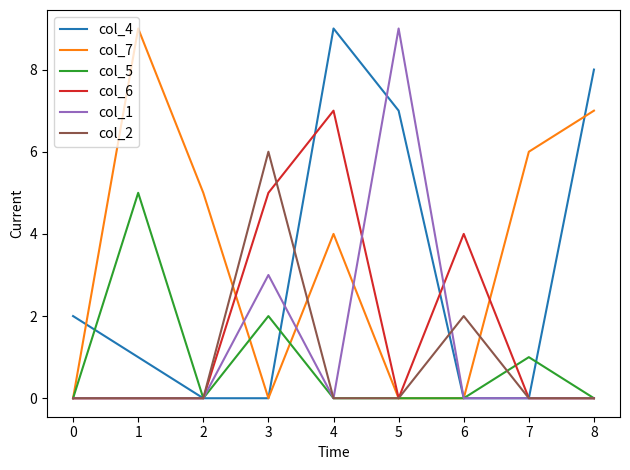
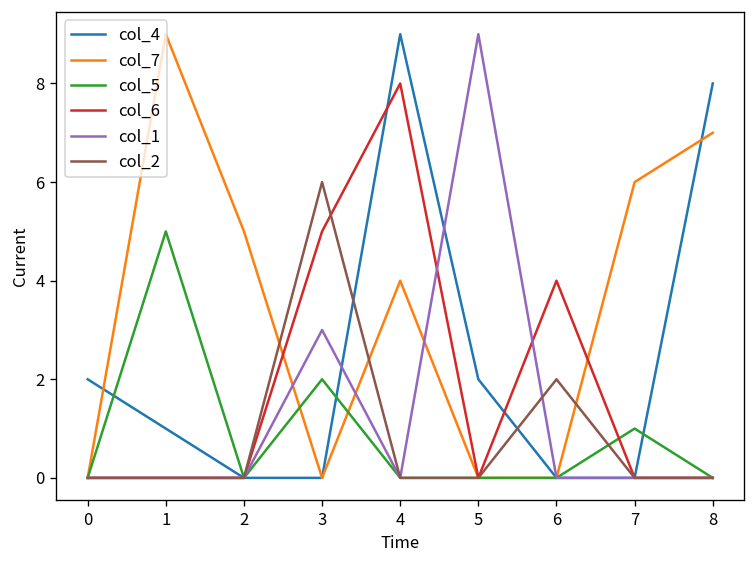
  {
    "col_4": {
      "0": 2,
      "1": 1,
      "4": 9,
-     "5": 7,
+     "5": 2,
      "8": 8
    },
    "col_7": {
      "2": 5,
      "4": 4,
      "7": 6,
      "8": 7
    },
    "col_5": {
      "1": 5,
      "3": 2,
      "7": 1
    },
    "col_6": {
      "3": 5,
-     "4": 7,
+     "4": 8,
      "6": 4
    },
    "col_1": {
      "3": 3,
      "5": 9
    },
    "col_2": {
      "3": 6,
      "6": 2
    }
  }
